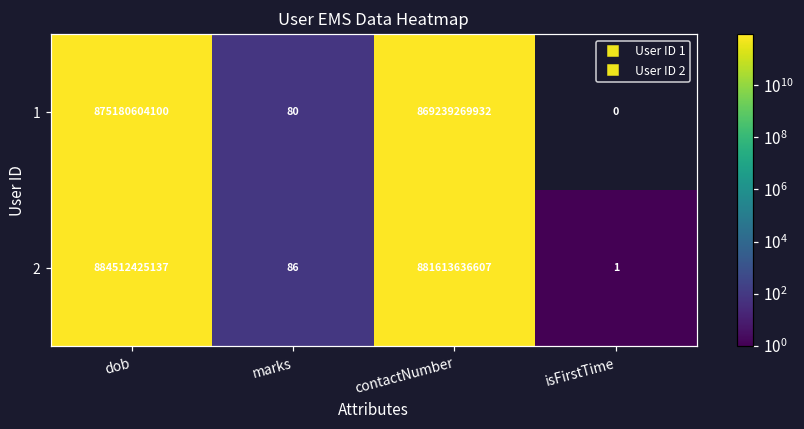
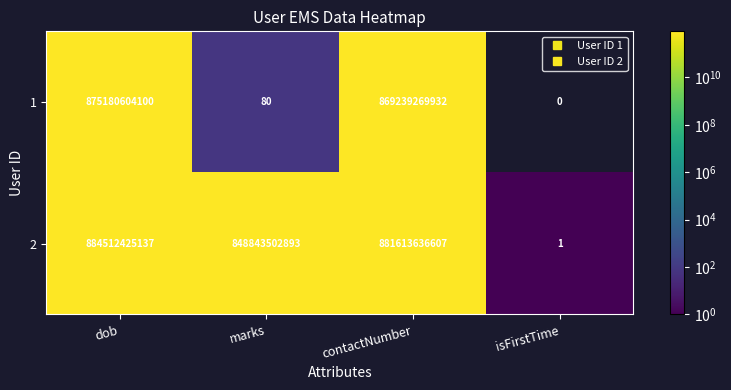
  {
    "1": {
      "dob": 875180604100,
      "marks": 80,
      "contactNumber": 869239269932,
      "isFirstTime": 0
    },
    "2": {
      "dob": 884512425137,
-     "marks": 86,
+     "marks": 848843502893,
      "contactNumber": 881613636607,
      "isFirstTime": 1
    }
  }
